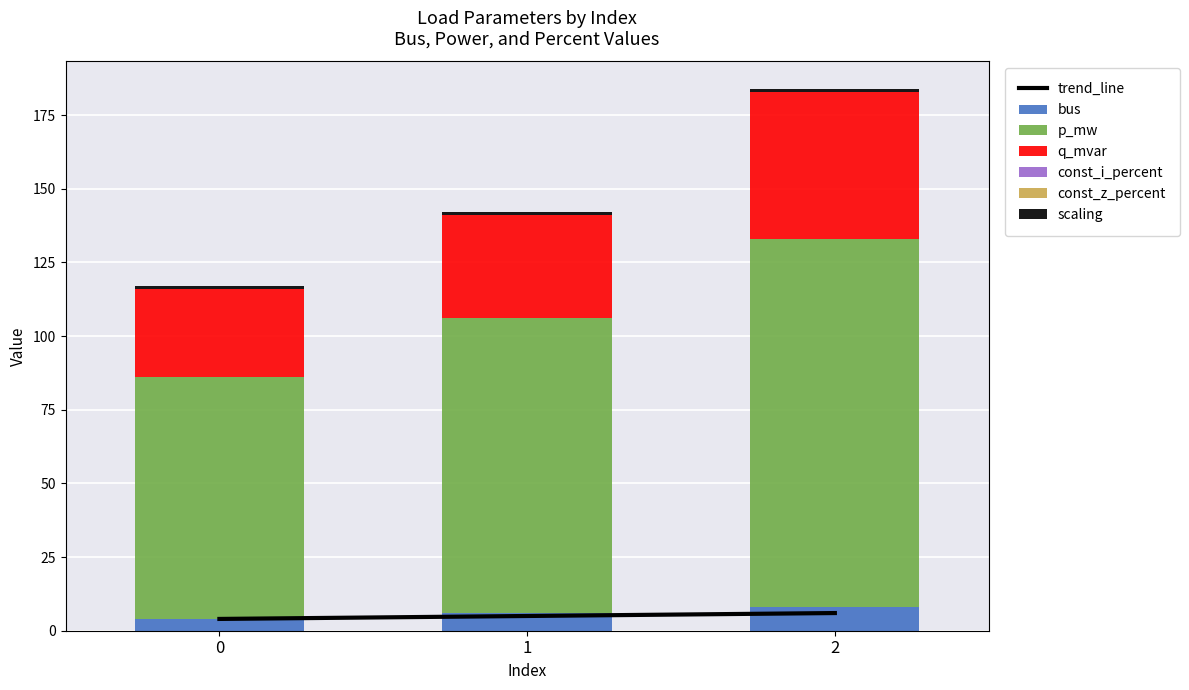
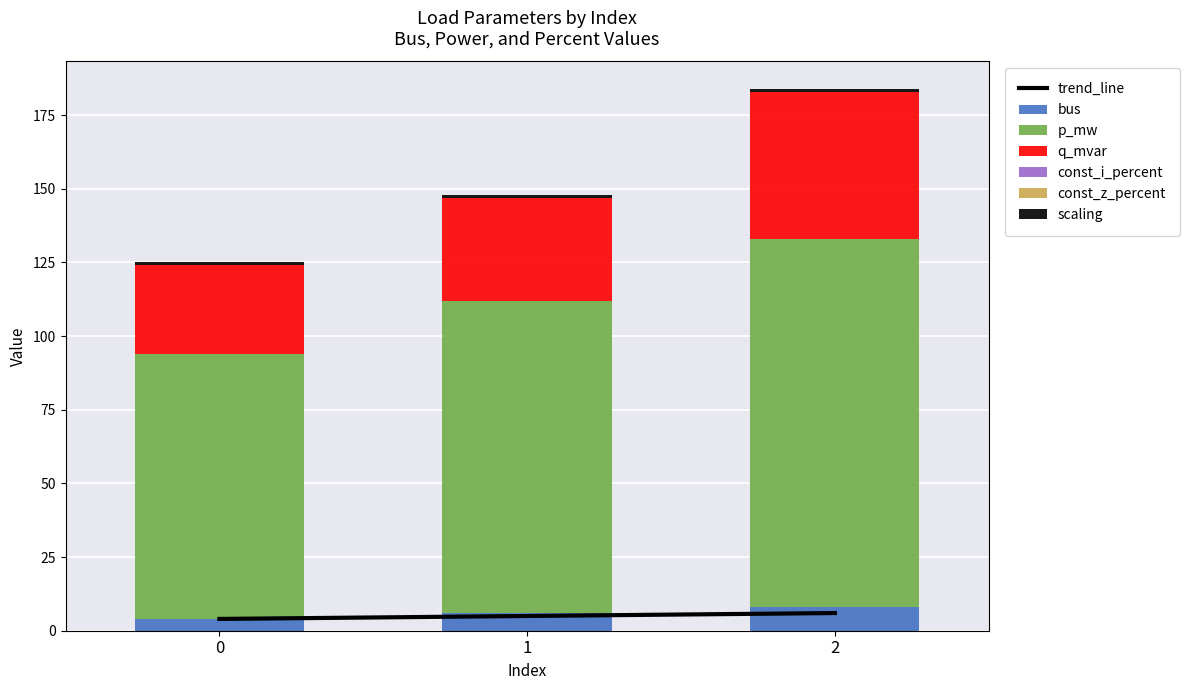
  {
    "bus": {
      "0": 4,
      "1": 6,
      "2": 8
    },
    "p_mw": {
-     "0": 82,
-     "1": 100,
+     "0": 90,
+     "1": 106,
      "2": 125
    }
  }
